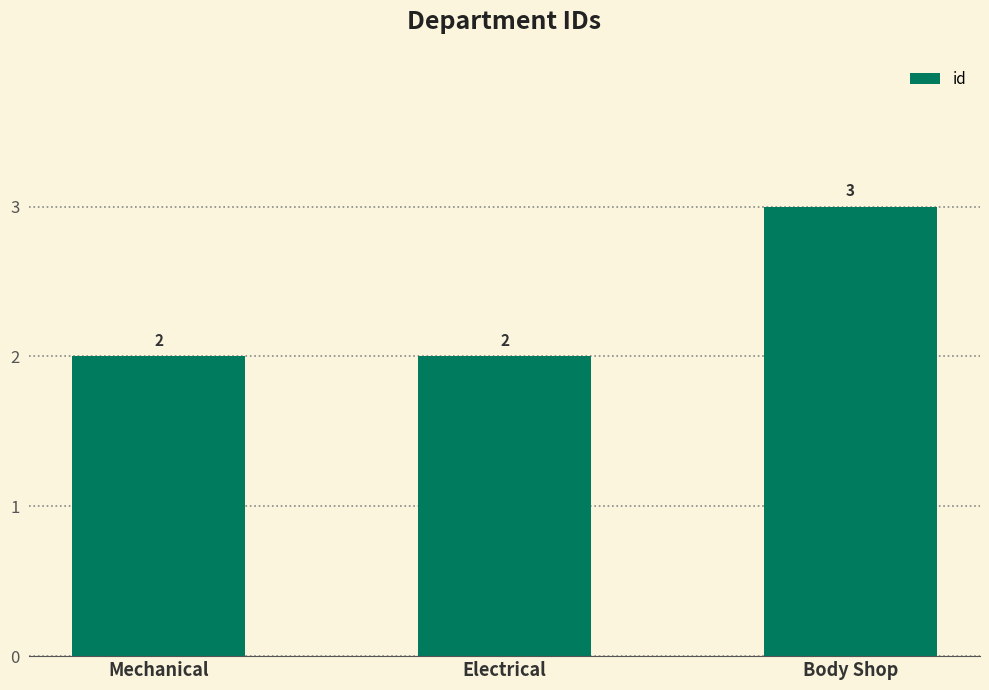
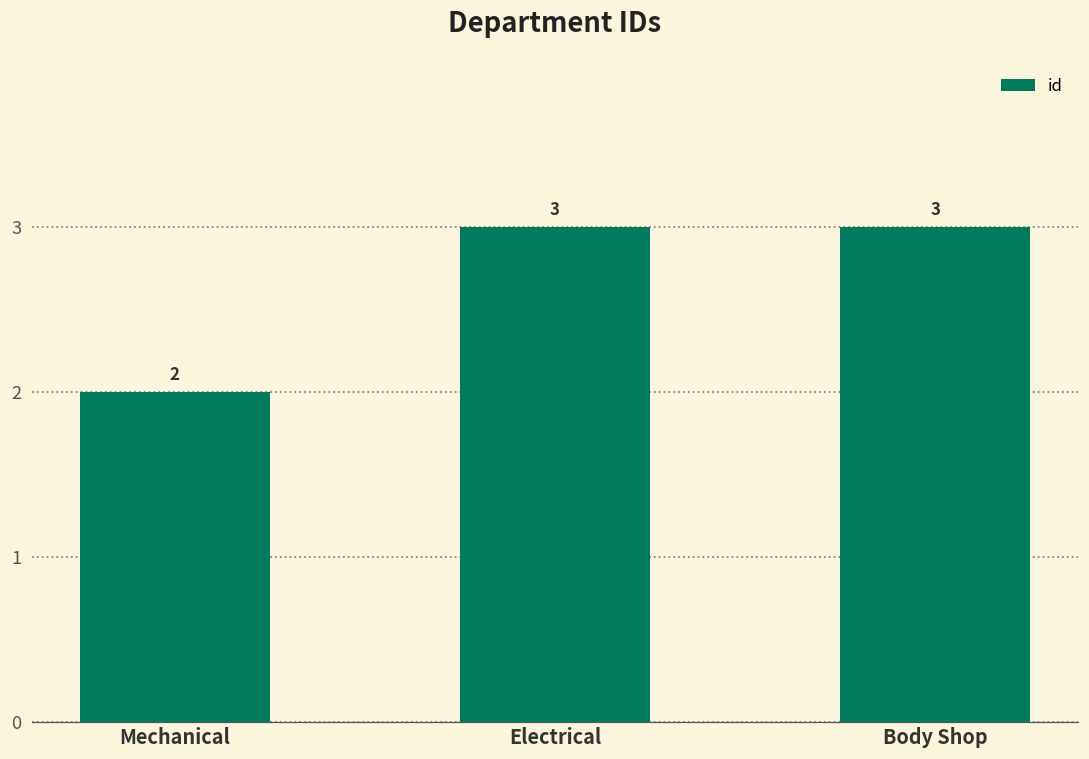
  {
    "Mechanical": 2,
-   "Electrical": 2,
+   "Electrical": 3,
    "Body Shop": 3
  }
